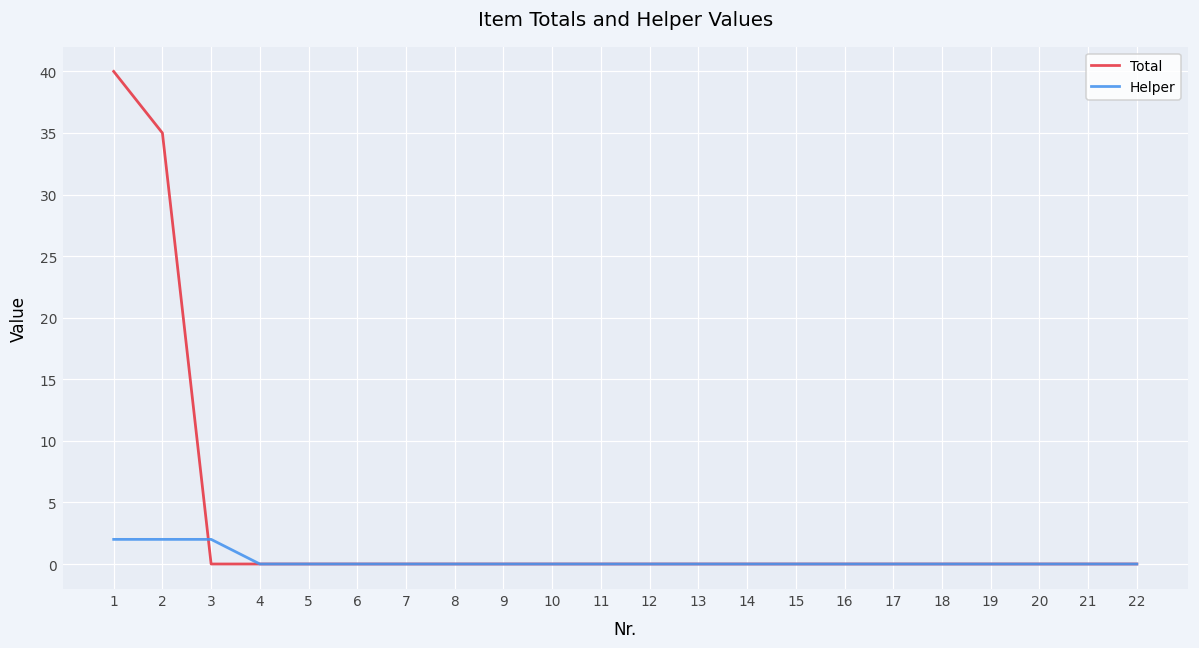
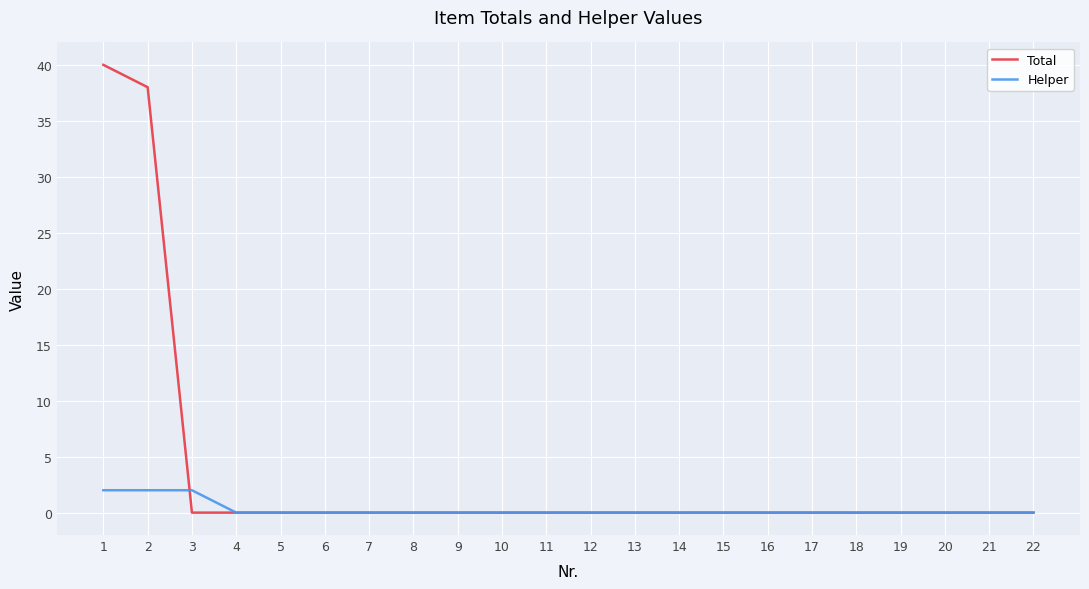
  {
    "Total": {
      "1": 40,
-     "2": 35,
+     "2": 38,
      "3": 0
    },
    "Helper": {
      "1": 2,
      "2": 2,
      "3": 2
    }
  }
